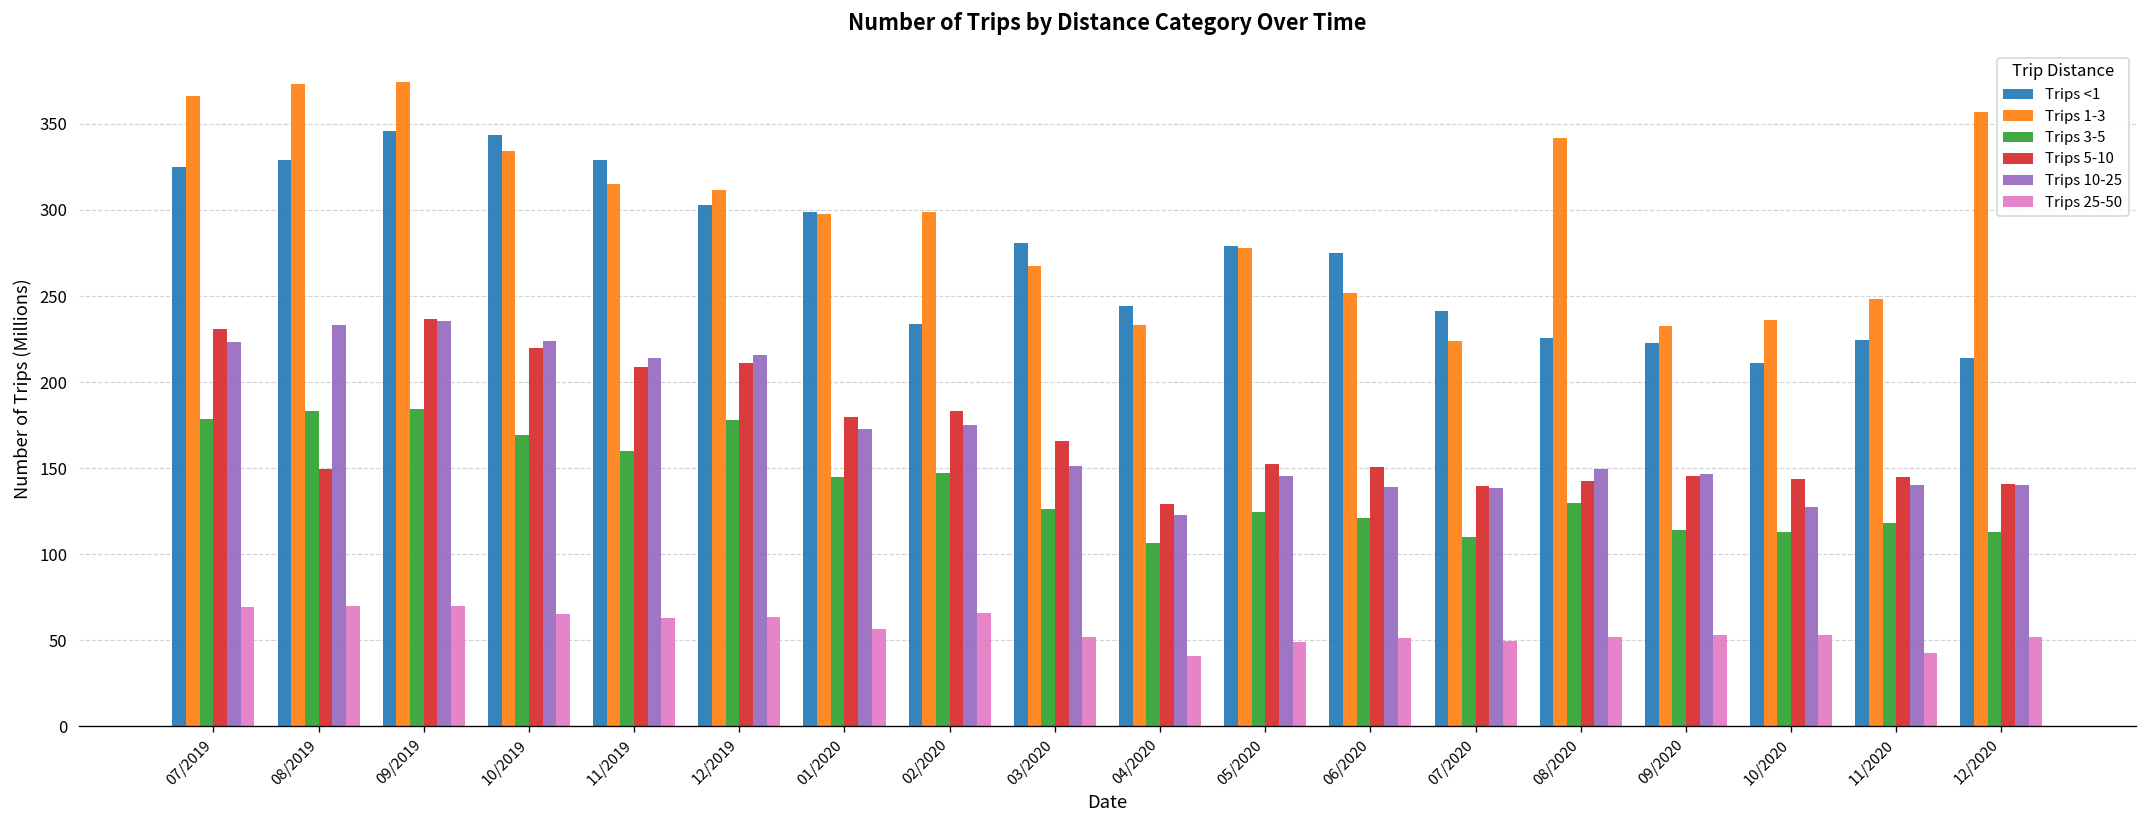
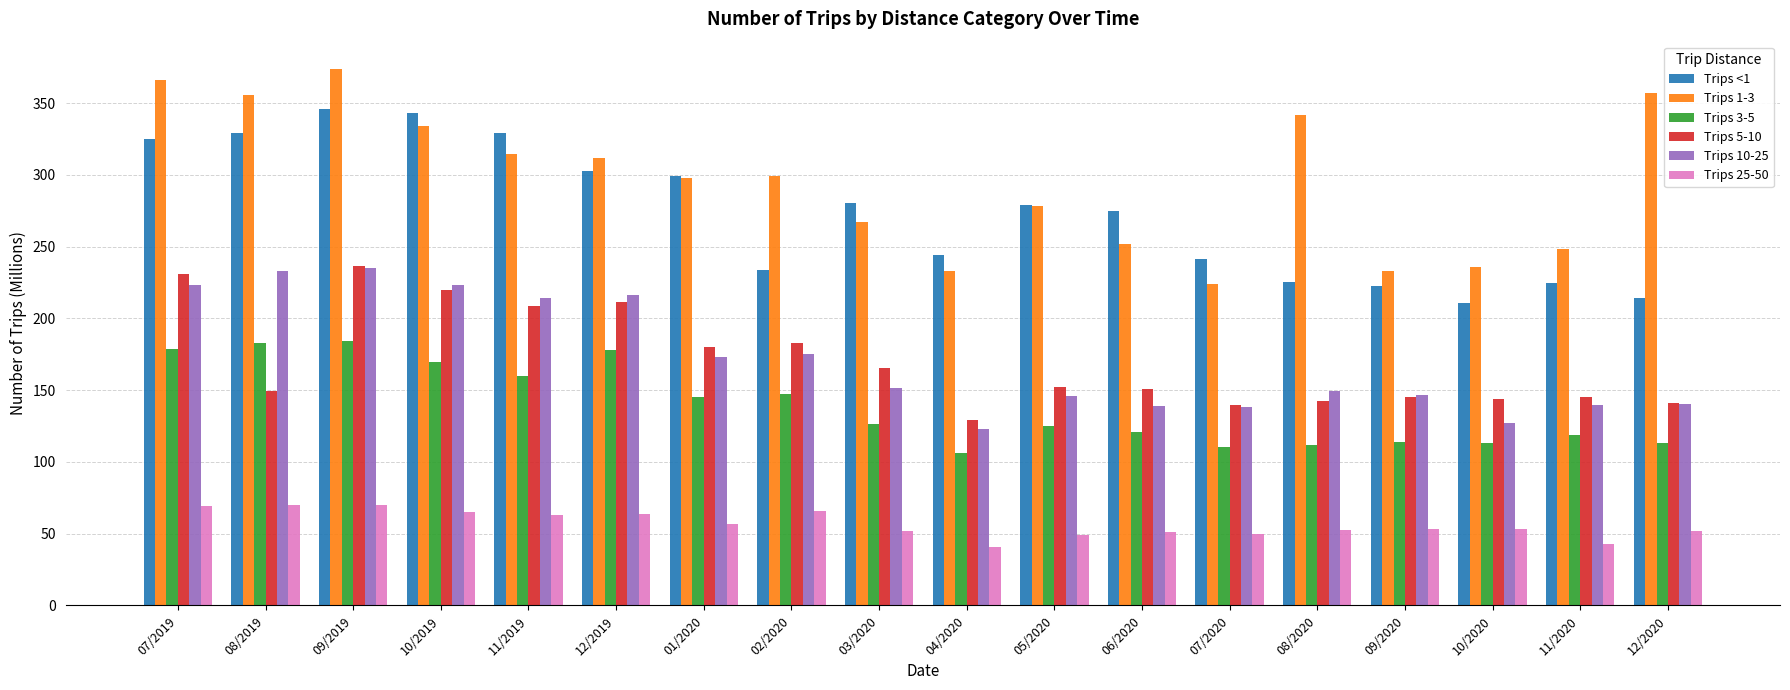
  {
    "Trips <1": {
      "07/2019": 325,
      "08/2019": 329,
      "09/2019": 346,
      "10/2019": 343,
      "11/2019": 329,
      "12/2019": 303,
      "01/2020": 299,
      "02/2020": 234,
      "03/2020": 281,
      "04/2020": 244,
      "05/2020": 279,
      "06/2020": 275,
      "07/2020": 241,
      "08/2020": 226,
      "09/2020": 223,
      "10/2020": 211,
      "11/2020": 224,
      "12/2020": 214
    },
    "Trips 1-3": {
      "07/2019": 366,
-     "08/2019": 373,
+     "08/2019": 355,
      "09/2019": 374,
      "10/2019": 334,
      "11/2019": 315,
      "12/2019": 312,
      "01/2020": 298,
      "02/2020": 299,
      "03/2020": 267,
      "04/2020": 233,
      "05/2020": 278,
      "06/2020": 252,
      "07/2020": 224,
      "08/2020": 342,
      "09/2020": 233,
      "10/2020": 236,
      "11/2020": 248,
      "12/2020": 357
    },
    "Trips 3-5": {
      "07/2019": 179,
      "08/2019": 183,
      "09/2019": 185,
      "10/2019": 169,
      "11/2019": 160,
      "12/2019": 178,
      "01/2020": 145,
      "02/2020": 147,
      "03/2020": 126,
      "04/2020": 106,
      "05/2020": 125,
      "06/2020": 121,
      "07/2020": 110,
-     "08/2020": 130,
+     "08/2020": 112,
      "09/2020": 114,
      "10/2020": 113,
      "11/2020": 118,
      "12/2020": 113
    },
    "Trips 5-10": {
      "07/2019": 231,
      "08/2019": 149,
      "09/2019": 237,
      "10/2019": 220,
      "11/2019": 209,
      "12/2019": 211,
      "01/2020": 180,
      "02/2020": 183,
      "03/2020": 166,
      "04/2020": 129,
      "05/2020": 153,
      "06/2020": 151,
      "07/2020": 140,
      "08/2020": 143,
      "09/2020": 146,
      "10/2020": 144,
      "11/2020": 145,
      "12/2020": 141
    },
    "Trips 10-25": {
      "07/2019": 223,
      "08/2019": 233,
      "09/2019": 235,
      "10/2019": 224,
      "11/2019": 214,
      "12/2019": 216,
      "01/2020": 173,
      "02/2020": 175,
      "03/2020": 151,
      "04/2020": 123,
      "05/2020": 146,
      "06/2020": 139,
      "07/2020": 138,
      "08/2020": 150,
      "09/2020": 147,
      "10/2020": 127,
      "11/2020": 140,
      "12/2020": 140
    },
    "Trips 25-50": {
      "07/2019": 70,
      "08/2019": 70,
      "09/2019": 70,
      "10/2019": 65,
      "11/2019": 63,
      "12/2019": 64,
      "01/2020": 57,
      "02/2020": 66,
      "03/2020": 52,
      "04/2020": 41,
      "05/2020": 49,
      "06/2020": 51,
      "07/2020": 50,
      "08/2020": 52,
      "09/2020": 53,
      "10/2020": 53,
      "11/2020": 43,
      "12/2020": 52
    }
  }
